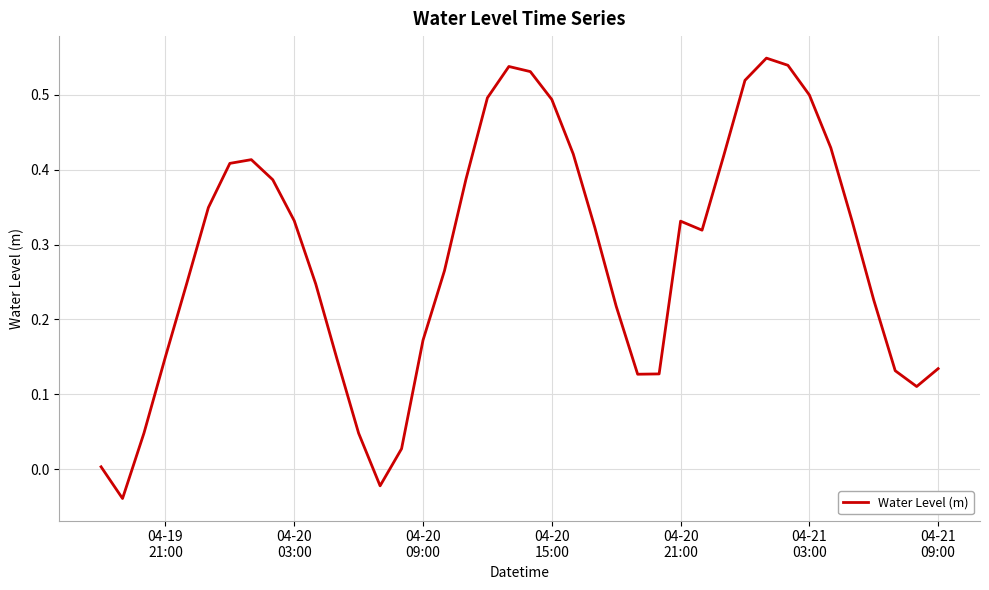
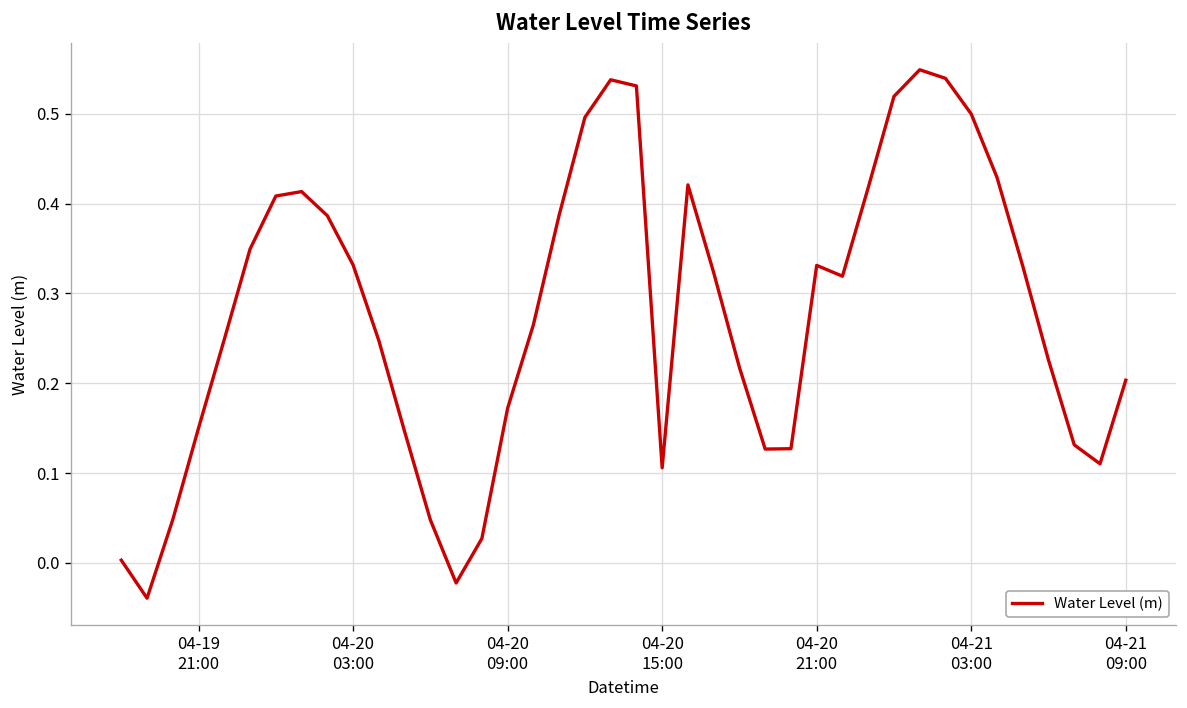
  {
    "04-19 21:00": 0.15,
    "04-20 03:00": 0.33,
    "04-20 09:00": 0.17,
-   "04-20 15:00": 0.49,
+   "04-20 15:00": 0.11,
    "04-20 21:00": 0.33,
    "04-21 03:00": 0.50,
-   "04-21 09:00": 0.13
+   "04-21 09:00": 0.20
  }
